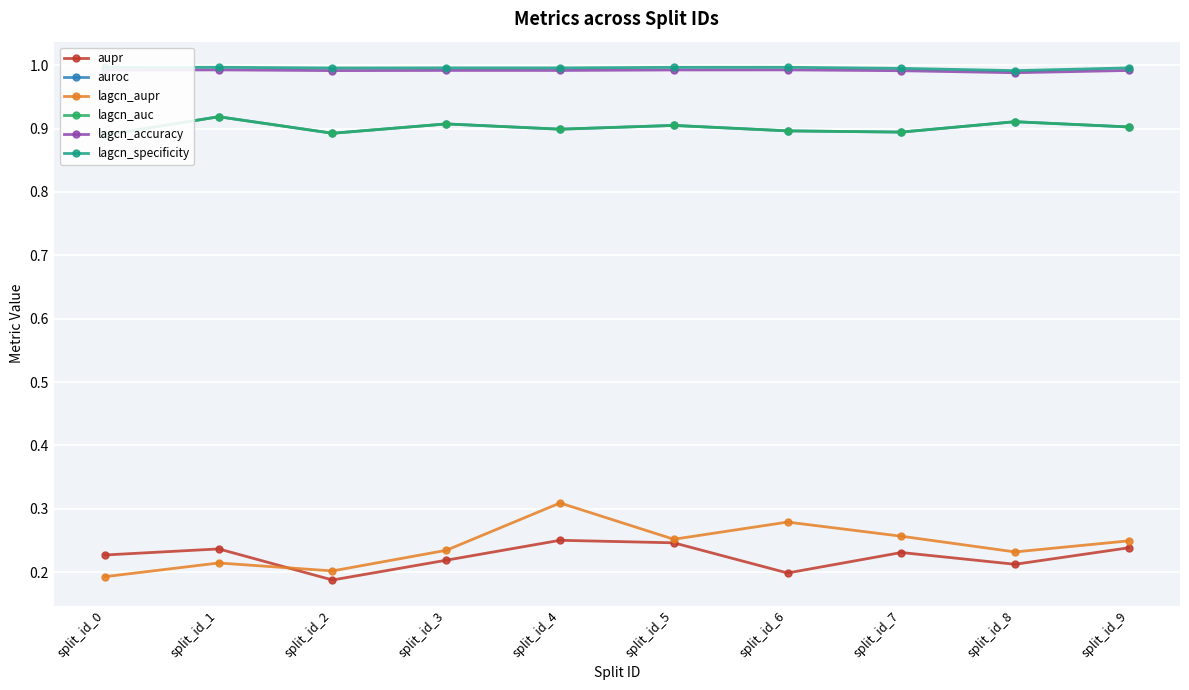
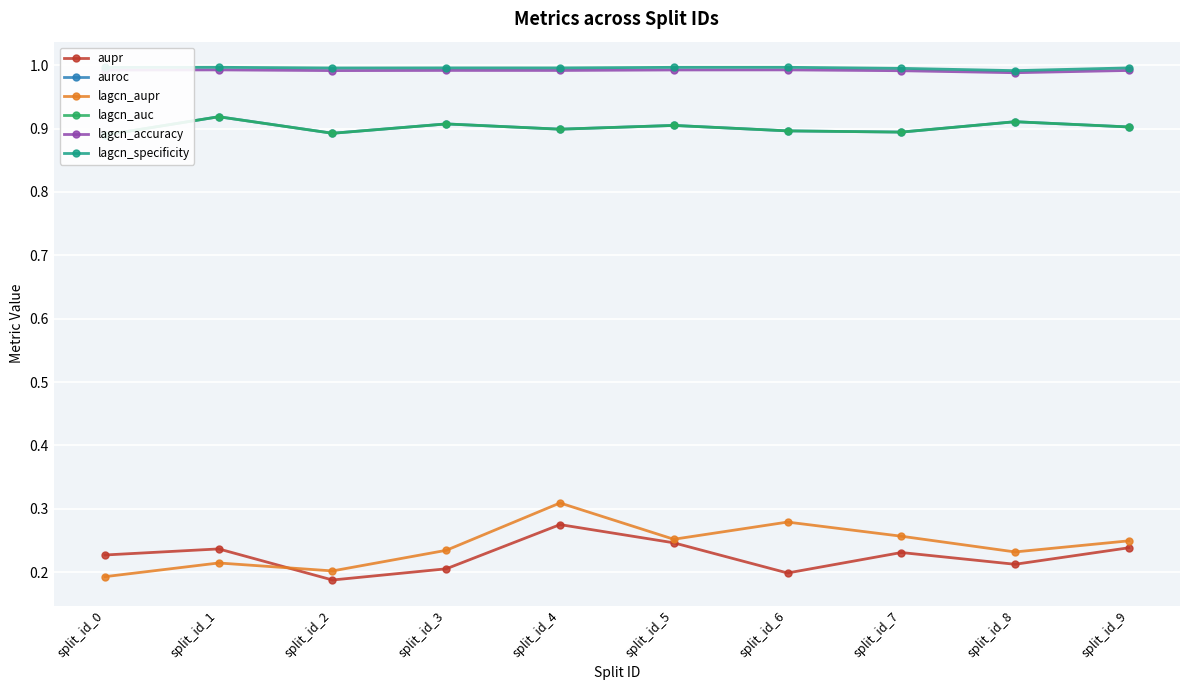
  {
    "aupr": {
      "split_id_0": 0.23,
      "split_id_1": 0.24,
      "split_id_2": 0.19,
-     "split_id_3": 0.22,
-     "split_id_4": 0.25,
+     "split_id_3": 0.21,
+     "split_id_4": 0.28,
      "split_id_5": 0.25,
      "split_id_6": 0.20,
      "split_id_7": 0.23,
      "split_id_8": 0.21,
      "split_id_9": 0.24
    },
    "lagcn_aupr": {
      "split_id_0": 0.19,
      "split_id_1": 0.21,
      "split_id_2": 0.20,
      "split_id_3": 0.23,
      "split_id_4": 0.31,
      "split_id_5": 0.25,
      "split_id_6": 0.28,
      "split_id_7": 0.26,
      "split_id_8": 0.23,
      "split_id_9": 0.25
    },
    "lagcn_accuracy": {
      "split_id_1": 0.99,
      "split_id_2": 0.99,
      "split_id_5": 0.99,
      "split_id_6": 0.99
    }
  }
